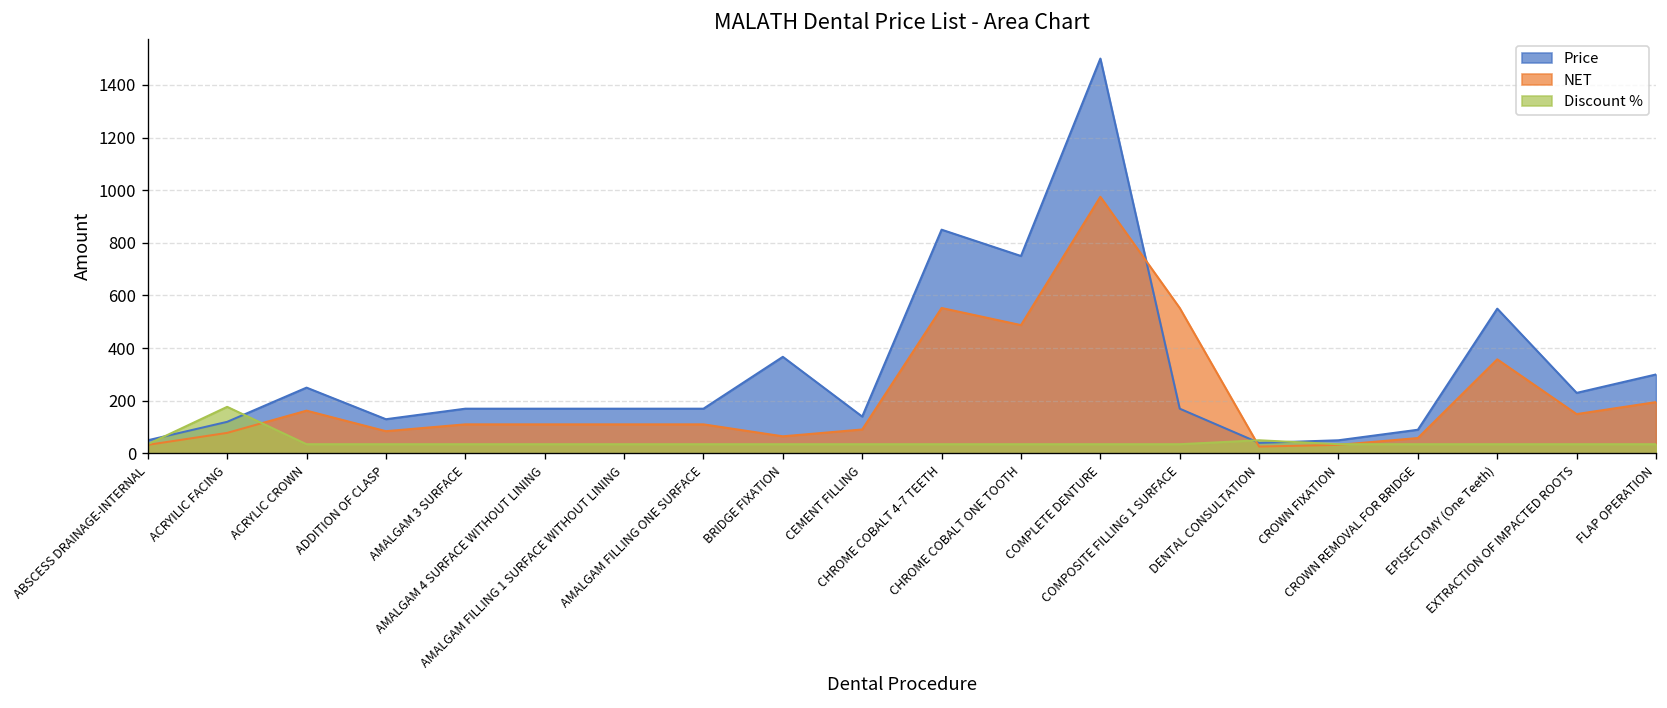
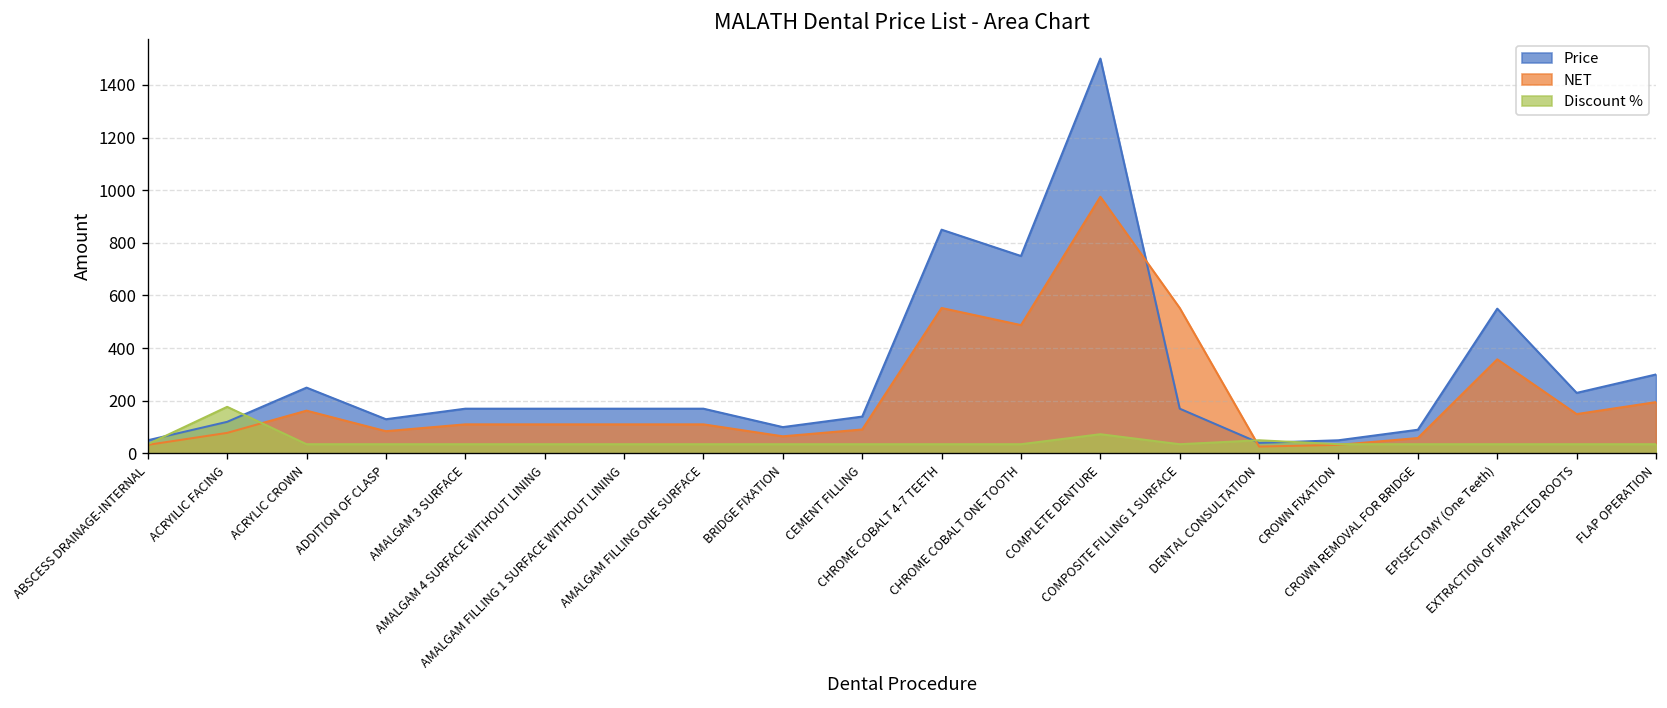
  {
    "Price": {
      "ABSCESS DRAINAGE-INTERNAL": 50,
      "ACRYILIC FACING": 120,
      "ACRYLIC CROWN": 250,
      "ADDITION OF CLASP": 130,
      "AMALGAM 3 SURFACE": 170,
      "AMALGAM 4 SURFACE WITHOUT LINING": 170,
      "AMALGAM FILLING 1 SURFACE WITHOUT LINING": 170,
      "AMALGAM FILLING ONE SURFACE": 170,
-     "BRIDGE FIXATION": 370,
+     "BRIDGE FIXATION": 100,
      "CEMENT FILLING": 140,
      "CHROME COBALT 4-7 TEETH": 850,
      "CHROME COBALT ONE TOOTH": 750,
      "COMPLETE DENTURE": 1500,
      "COMPOSITE FILLING 1 SURFACE": 170,
      "CROWN FIXATION": 50,
      "CROWN REMOVAL FOR BRIDGE": 90,
      "EPISECTOMY (One Teeth)": 550,
      "EXTRACTION OF IMPACTED ROOTS": 230,
      "FLAP OPERATION": 300
    },
    "NET": {
      "ACRYILIC FACING": 80,
      "ACRYLIC CROWN": 160,
      "ADDITION OF CLASP": 80,
      "AMALGAM 3 SURFACE": 110,
      "AMALGAM 4 SURFACE WITHOUT LINING": 110,
      "AMALGAM FILLING 1 SURFACE WITHOUT LINING": 110,
      "AMALGAM FILLING ONE SURFACE": 110,
      "BRIDGE FIXATION": 70,
      "CEMENT FILLING": 90,
      "CHROME COBALT 4-7 TEETH": 550,
      "CHROME COBALT ONE TOOTH": 490,
      "COMPLETE DENTURE": 980,
      "COMPOSITE FILLING 1 SURFACE": 550,
      "DENTAL CONSULTATION": 30,
      "CROWN REMOVAL FOR BRIDGE": 60,
      "EPISECTOMY (One Teeth)": 360,
      "EXTRACTION OF IMPACTED ROOTS": 150,
      "FLAP OPERATION": 200
    },
    "Discount %": {
      "ACRYILIC FACING": 180,
      "ACRYLIC CROWN": 40,
      "ADDITION OF CLASP": 40,
      "AMALGAM 3 SURFACE": 40,
      "AMALGAM 4 SURFACE WITHOUT LINING": 40,
      "AMALGAM FILLING 1 SURFACE WITHOUT LINING": 40,
      "AMALGAM FILLING ONE SURFACE": 40,
      "BRIDGE FIXATION": 40,
      "CEMENT FILLING": 40,
      "CHROME COBALT 4-7 TEETH": 40,
      "CHROME COBALT ONE TOOTH": 40,
-     "COMPLETE DENTURE": 40,
+     "COMPLETE DENTURE": 70,
      "COMPOSITE FILLING 1 SURFACE": 40,
      "CROWN REMOVAL FOR BRIDGE": 40,
      "EPISECTOMY (One Teeth)": 40,
      "EXTRACTION OF IMPACTED ROOTS": 40,
      "FLAP OPERATION": 40
    }
  }
